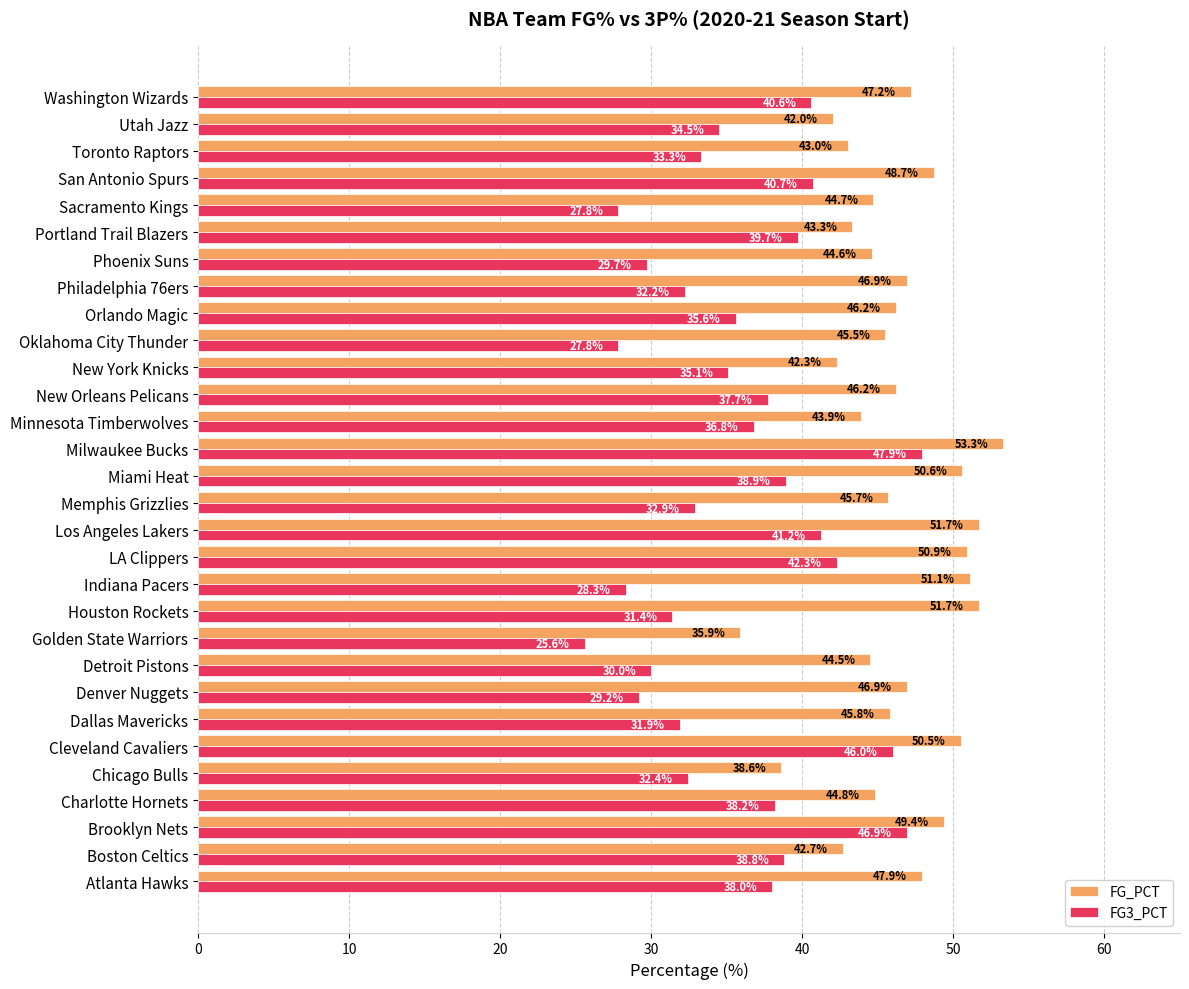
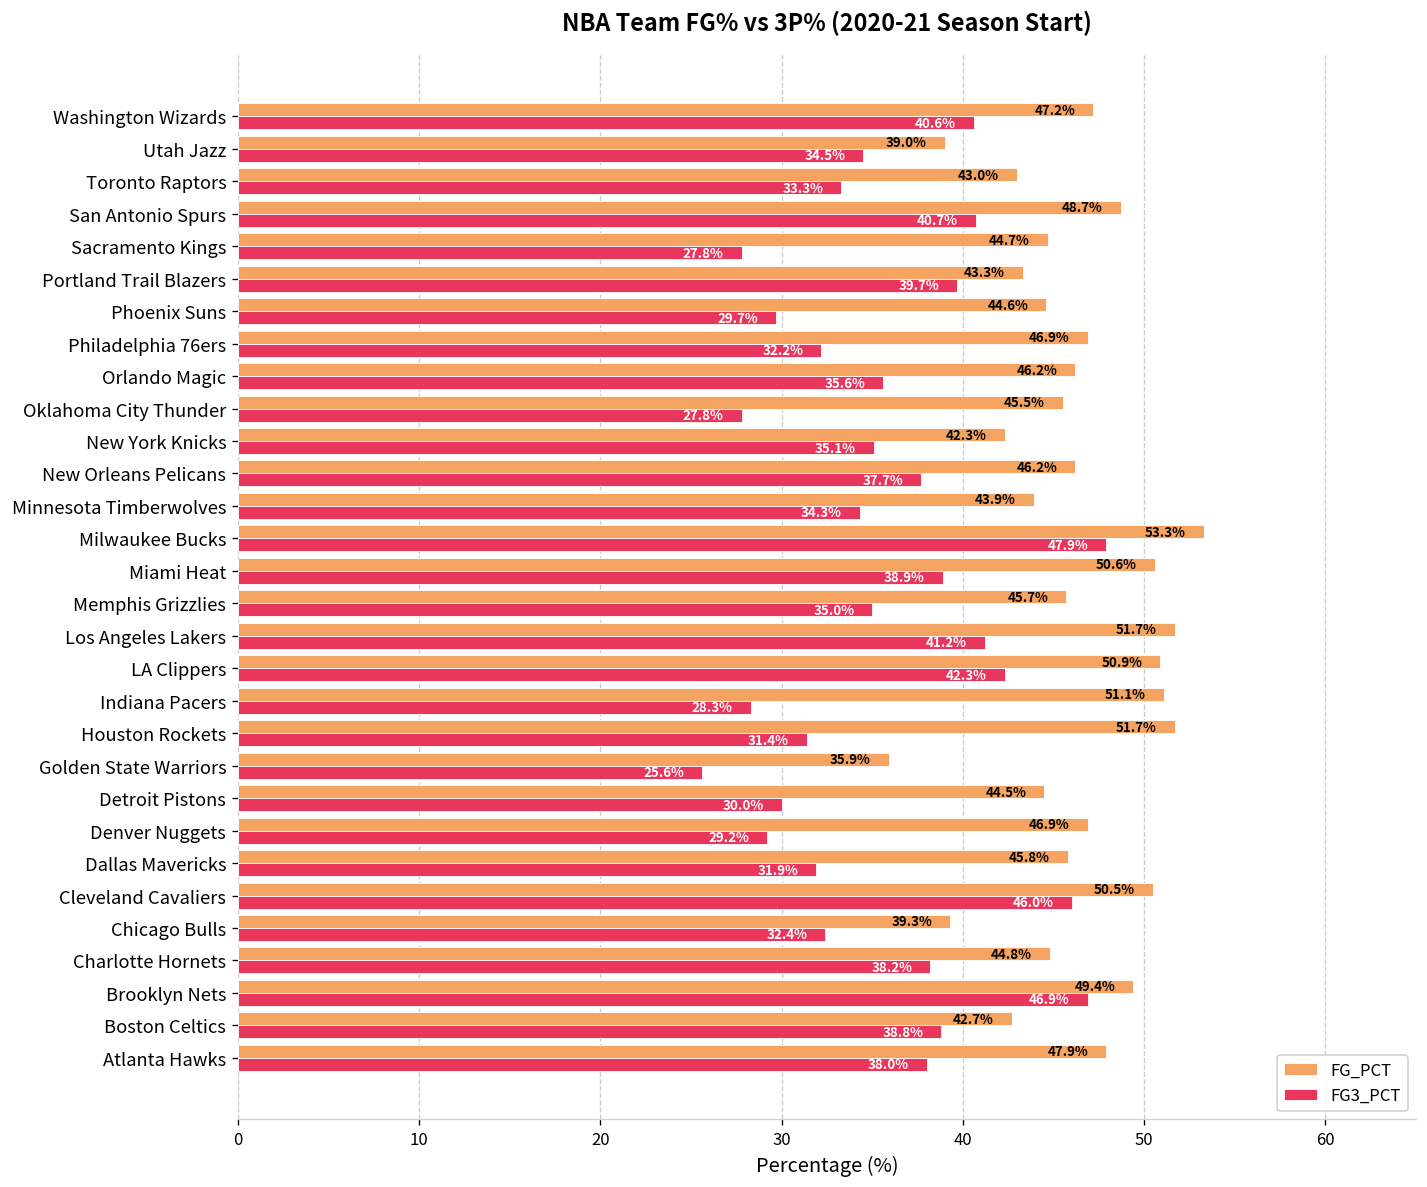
  {
    "FG_PCT": {
      "Washington Wizards": "47.2%",
-     "Utah Jazz": "42.0%",
+     "Utah Jazz": "39.0%",
      "Toronto Raptors": "43.0%",
      "San Antonio Spurs": "48.7%",
      "Sacramento Kings": "44.7%",
      "Portland Trail Blazers": "43.3%",
      "Phoenix Suns": "44.6%",
      "Philadelphia 76ers": "46.9%",
      "Orlando Magic": "46.2%",
      "Oklahoma City Thunder": "45.5%",
      "New York Knicks": "42.3%",
      "New Orleans Pelicans": "46.2%",
      "Minnesota Timberwolves": "43.9%",
      "Milwaukee Bucks": "53.3%",
      "Miami Heat": "50.6%",
      "Memphis Grizzlies": "45.7%",
      "Los Angeles Lakers": "51.7%",
      "LA Clippers": "50.9%",
      "Indiana Pacers": "51.1%",
      "Houston Rockets": "51.7%",
      "Golden State Warriors": "35.9%",
      "Detroit Pistons": "44.5%",
      "Denver Nuggets": "46.9%",
      "Dallas Mavericks": "45.8%",
      "Cleveland Cavaliers": "50.5%",
-     "Chicago Bulls": "38.6%",
+     "Chicago Bulls": "39.3%",
      "Charlotte Hornets": "44.8%",
      "Brooklyn Nets": "49.4%",
      "Boston Celtics": "42.7%",
      "Atlanta Hawks": "47.9%"
    },
    "FG3_PCT": {
      "Washington Wizards": "40.6%",
      "Utah Jazz": "34.5%",
      "Toronto Raptors": "33.3%",
      "San Antonio Spurs": "40.7%",
      "Sacramento Kings": "27.8%",
      "Portland Trail Blazers": "39.7%",
      "Phoenix Suns": "29.7%",
      "Philadelphia 76ers": "32.2%",
      "Orlando Magic": "35.6%",
      "Oklahoma City Thunder": "27.8%",
      "New York Knicks": "35.1%",
      "New Orleans Pelicans": "37.7%",
-     "Minnesota Timberwolves": "36.8%",
+     "Minnesota Timberwolves": "34.3%",
      "Milwaukee Bucks": "47.9%",
      "Miami Heat": "38.9%",
-     "Memphis Grizzlies": "32.9%",
+     "Memphis Grizzlies": "35.0%",
      "Los Angeles Lakers": "41.2%",
      "LA Clippers": "42.3%",
      "Indiana Pacers": "28.3%",
      "Houston Rockets": "31.4%",
      "Golden State Warriors": "25.6%",
      "Detroit Pistons": "30.0%",
      "Denver Nuggets": "29.2%",
      "Dallas Mavericks": "31.9%",
      "Cleveland Cavaliers": "46.0%",
      "Chicago Bulls": "32.4%",
      "Charlotte Hornets": "38.2%",
      "Brooklyn Nets": "46.9%",
      "Boston Celtics": "38.8%",
      "Atlanta Hawks": "38.0%"
    }
  }
